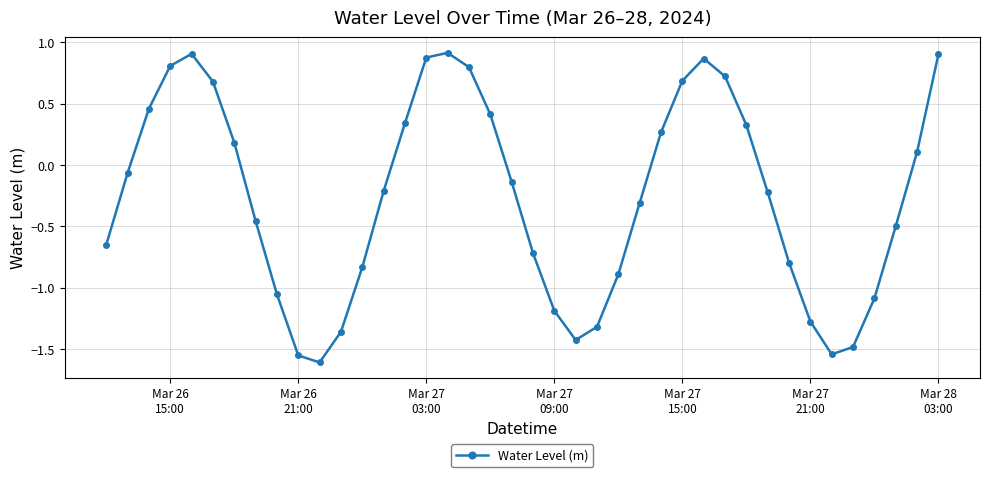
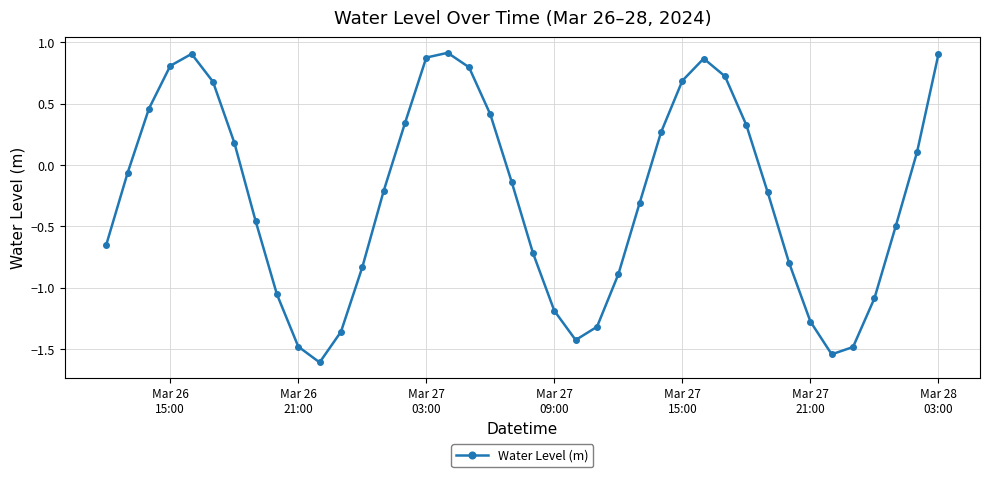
  {
    "Mar 26 15:00": 0.81,
-   "Mar 26 21:00": -1.55,
+   "Mar 26 21:00": -1.48,
    "Mar 27 03:00": 0.88,
    "Mar 27 09:00": -1.19,
    "Mar 27 15:00": 0.69,
    "Mar 27 21:00": -1.28,
    "Mar 28 03:00": 0.90
  }
